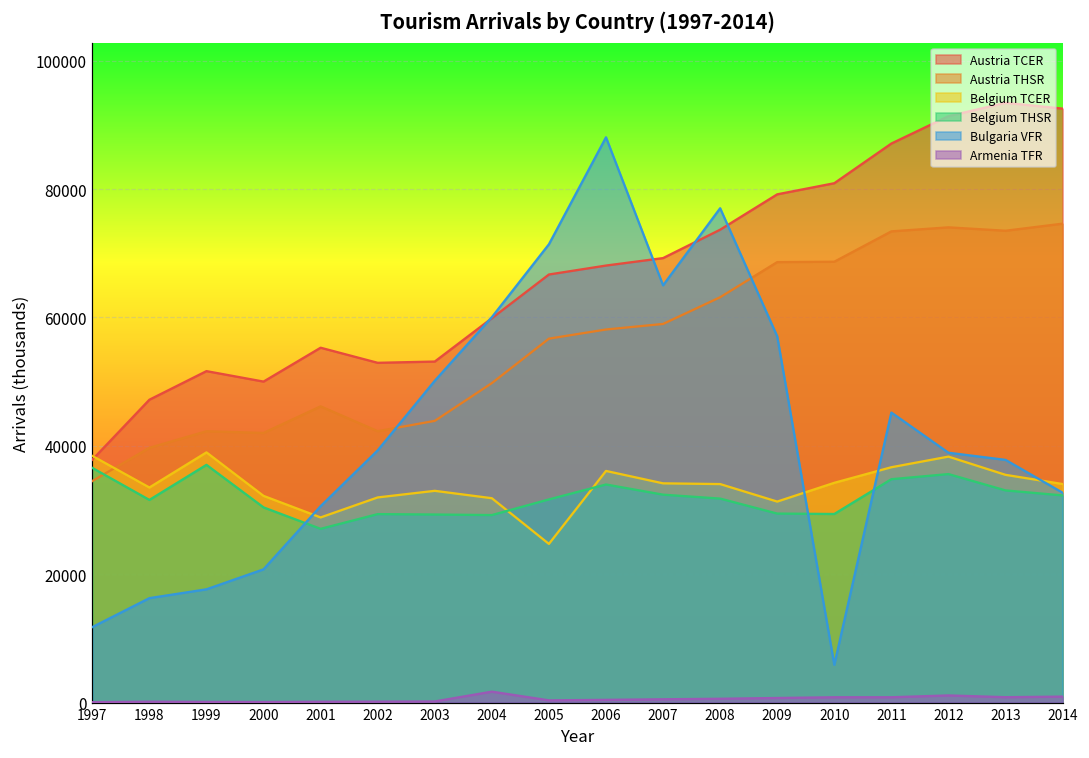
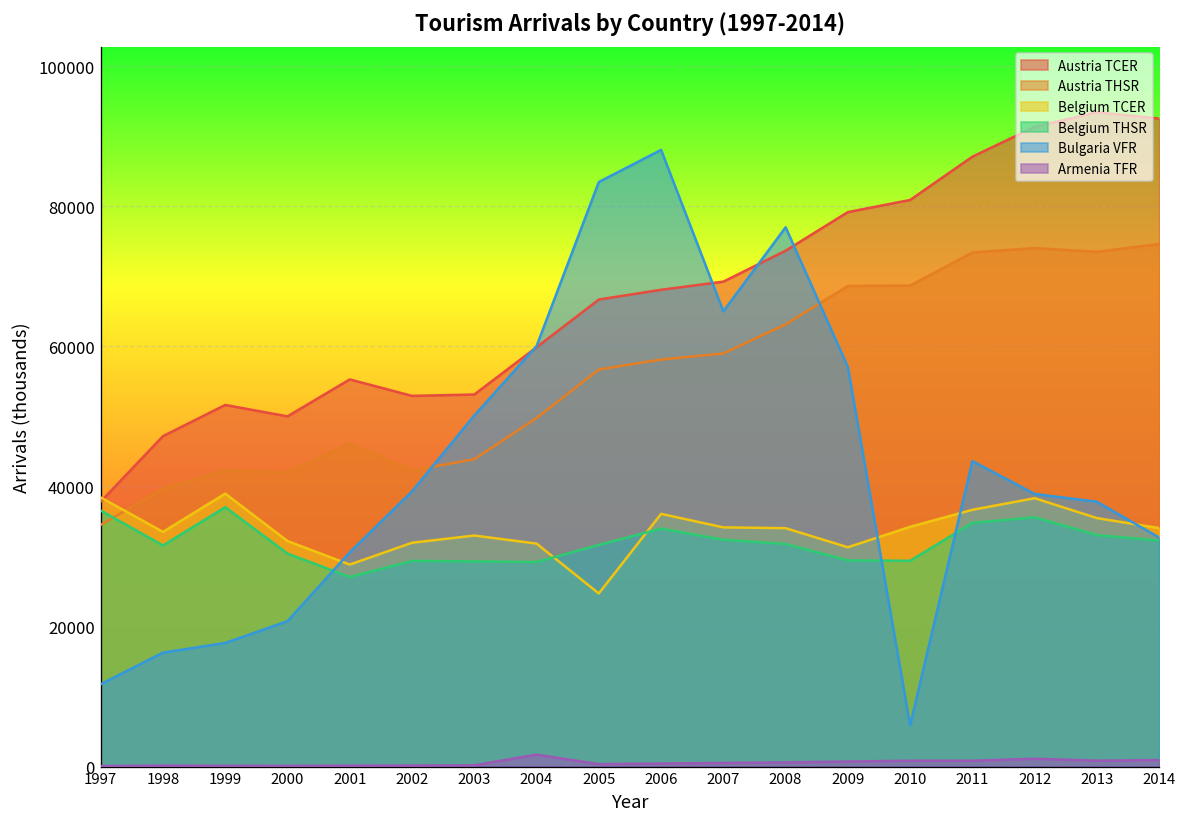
  {
    "Belgium TCER": {
      "1997": 38000,
      "1998": 34000,
      "1999": 39000,
      "2000": 32000,
      "2001": 29000,
      "2002": 32000,
      "2003": 33000,
      "2004": 32000,
      "2005": 25000,
      "2006": 36000,
      "2007": 34000,
      "2008": 34000,
      "2009": 31000,
      "2010": 34000,
      "2011": 37000,
      "2012": 38000,
      "2013": 35000,
      "2014": 34000
    },
    "Belgium THSR": {
      "1997": 37000,
      "1998": 32000,
      "1999": 37000,
      "2000": 30000,
      "2001": 27000,
      "2002": 29000,
      "2003": 29000,
      "2004": 29000,
      "2005": 32000,
      "2006": 34000,
      "2007": 32000,
      "2008": 32000,
      "2009": 29000,
      "2010": 29000,
      "2011": 35000,
      "2012": 36000,
      "2013": 33000
    },
    "Bulgaria VFR": {
      "1997": 12000,
      "1998": 16000,
      "1999": 18000,
      "2000": 21000,
      "2001": 31000,
      "2002": 39000,
      "2003": 50000,
-     "2005": 71000,
+     "2005": 83000,
      "2006": 88000,
      "2007": 65000,
      "2008": 77000,
      "2009": 57000,
      "2010": 6000,
-     "2011": 45000,
+     "2011": 44000,
      "2012": 39000,
      "2013": 38000
    },
    "Armenia TFR": {
      "1997": 0,
      "1998": 0,
      "1999": 0,
      "2000": 0,
      "2001": 0,
      "2002": 0,
      "2003": 0,
      "2004": 2000,
      "2005": 0,
      "2006": 0,
      "2007": 1000,
      "2008": 1000,
      "2009": 1000,
      "2010": 1000,
      "2011": 1000,
      "2012": 1000,
      "2013": 1000,
      "2014": 1000
    }
  }
